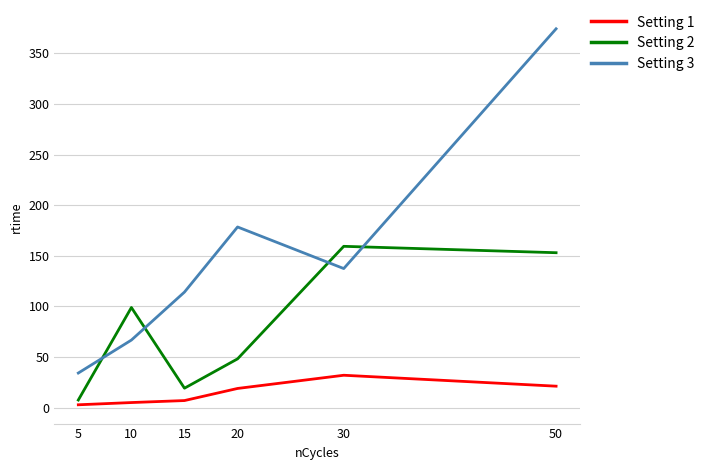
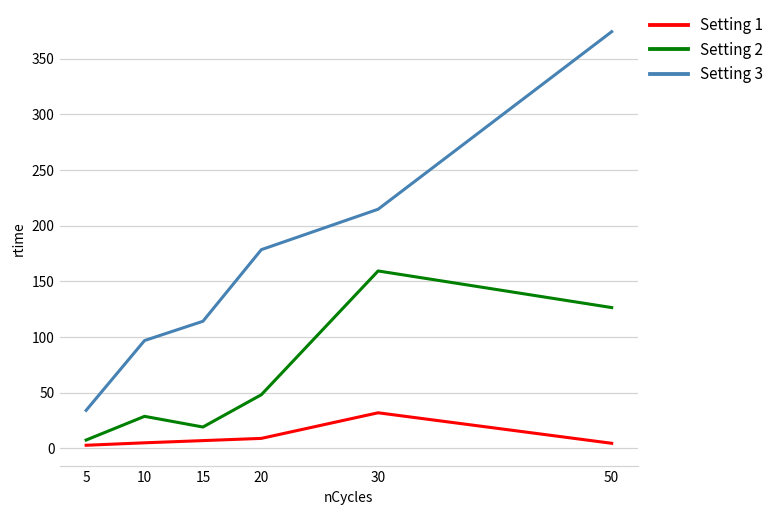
  {
    "Setting 1": {
      "5": 3,
      "10": 5,
      "15": 7,
-     "20": 19,
+     "20": 9,
      "30": 32,
-     "50": 21
+     "50": 5
    },
    "Setting 2": {
      "5": 8,
-     "10": 99,
+     "10": 29,
      "15": 19,
      "20": 48,
      "30": 159,
-     "50": 153
+     "50": 127
    },
    "Setting 3": {
      "5": 34,
-     "10": 67,
+     "10": 97,
      "15": 114,
      "20": 179,
-     "30": 137,
+     "30": 215,
      "50": 374
    }
  }
